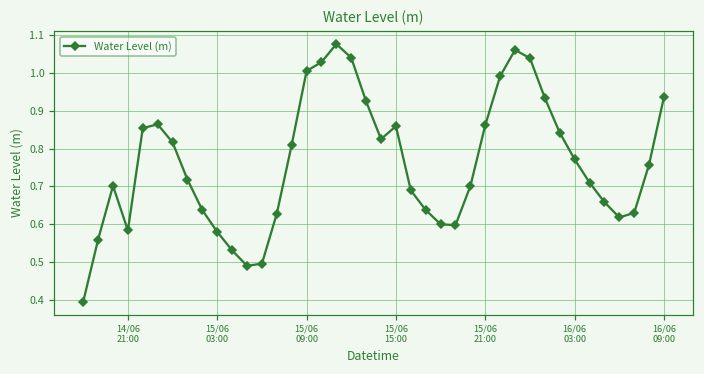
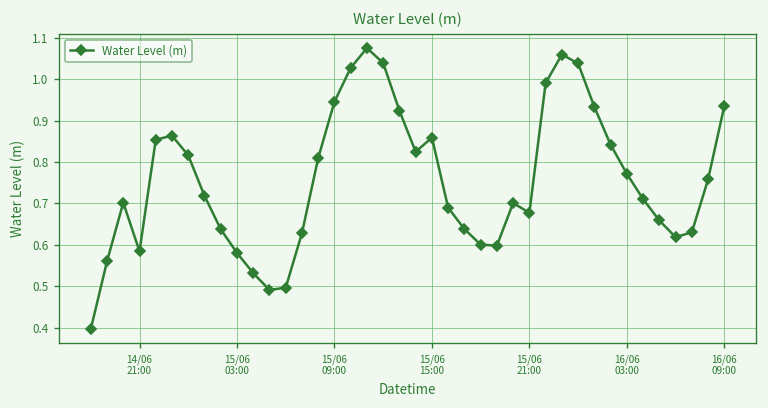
  {
    "14/06 21:00": 0.58,
    "15/06 03:00": 0.58,
-   "15/06 09:00": 1.00,
+   "15/06 09:00": 0.95,
    "15/06 15:00": 0.86,
-   "15/06 21:00": 0.86,
+   "15/06 21:00": 0.68,
    "16/06 03:00": 0.77,
    "16/06 09:00": 0.94
  }
